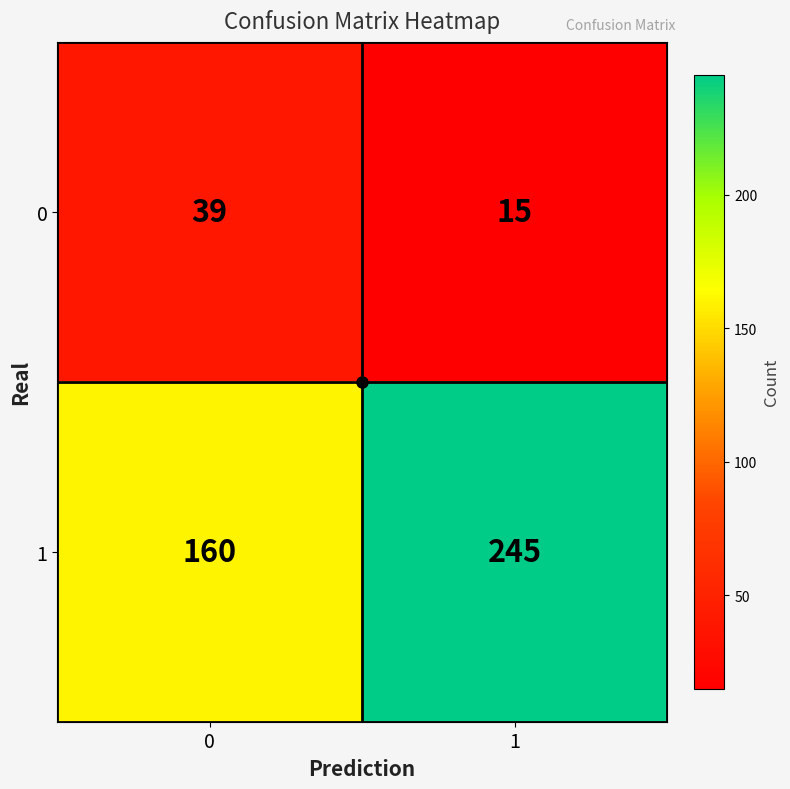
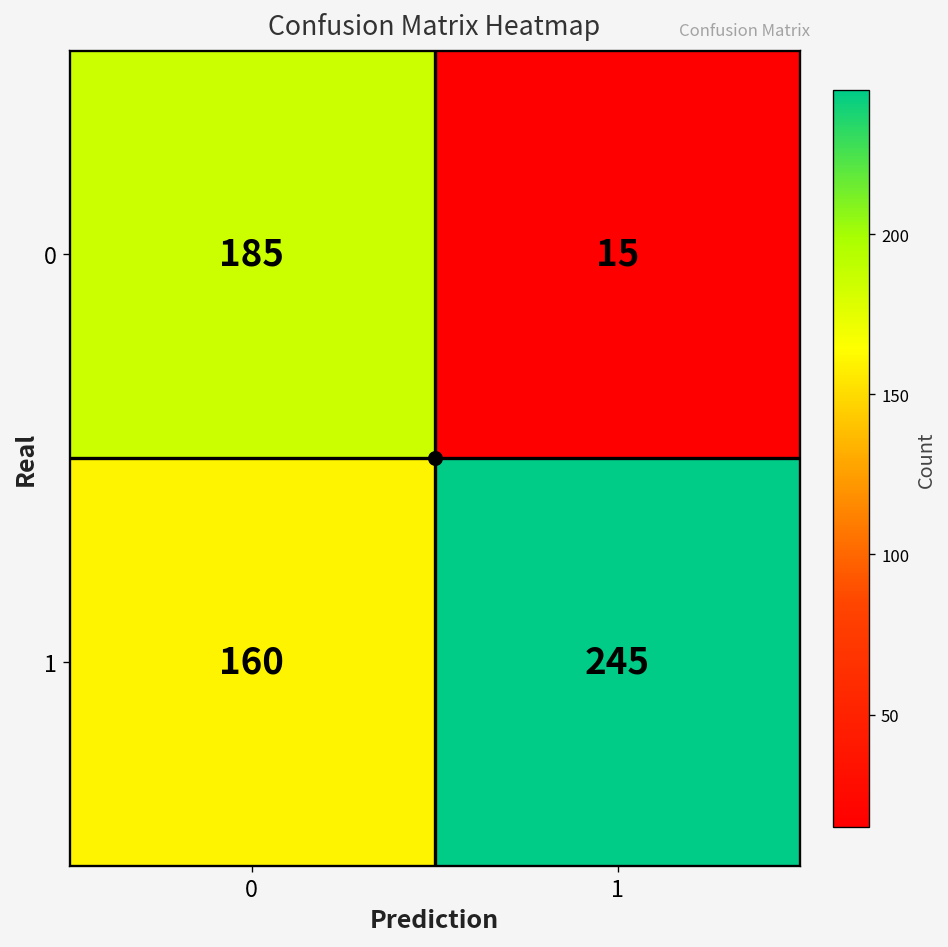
  {
    "0": {
-     "0": 39,
+     "0": 185,
      "1": 15
    },
    "1": {
      "0": 160,
      "1": 245
    }
  }
